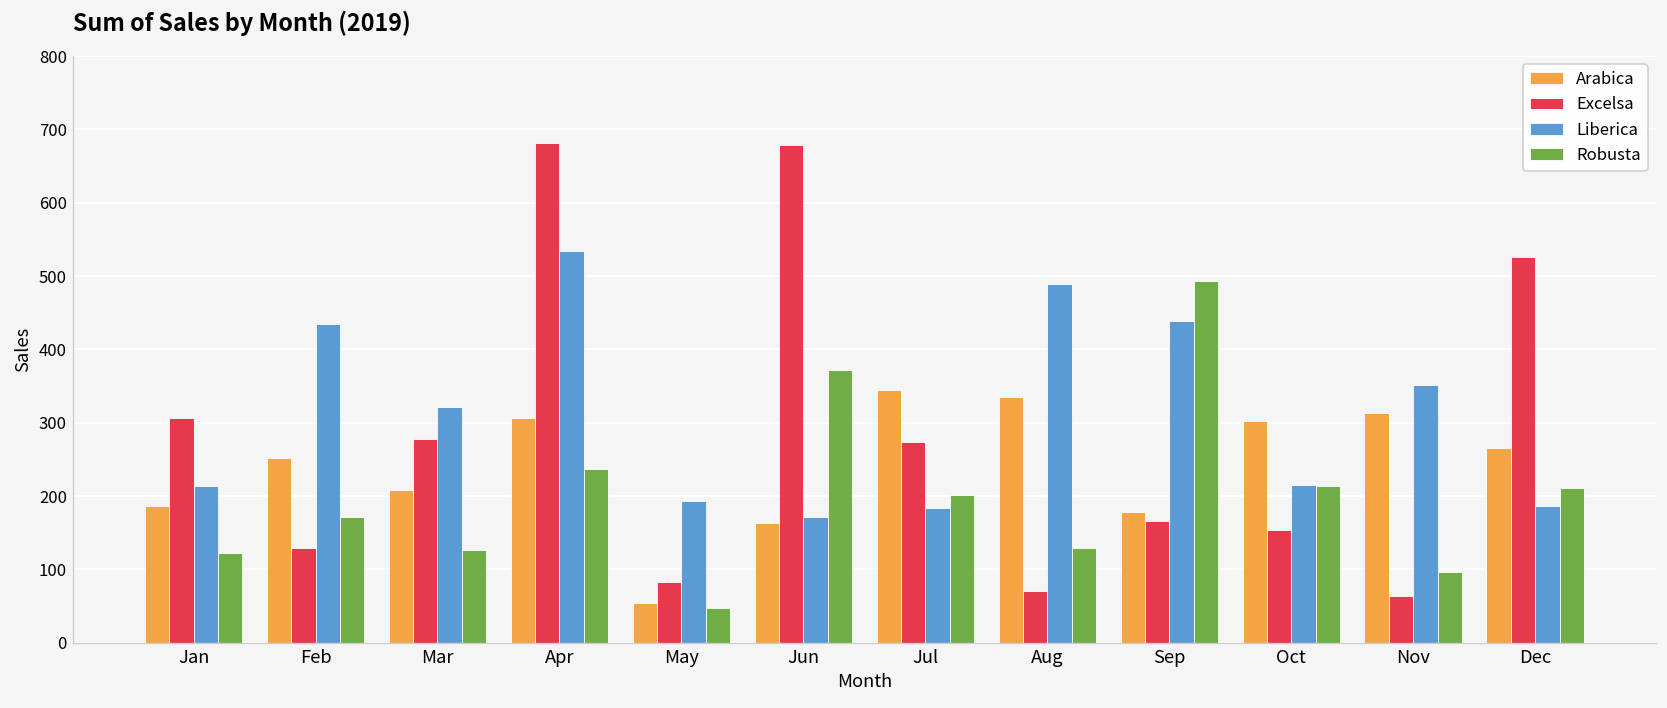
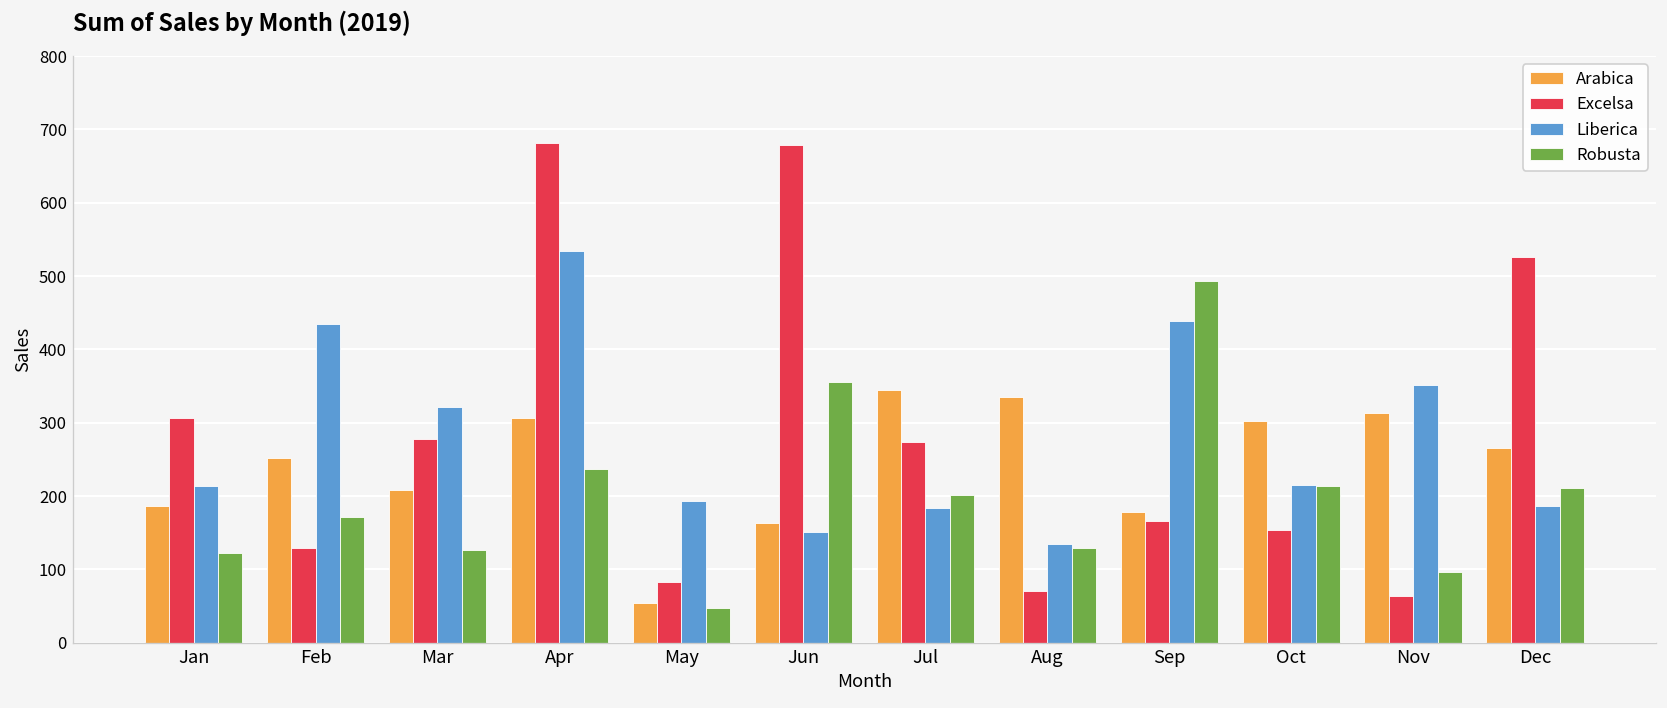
  {
    "Arabica": {
      "Jan": 190,
      "Feb": 250,
      "Mar": 210,
      "Apr": 310,
      "May": 50,
      "Jun": 160,
      "Jul": 350,
      "Aug": 330,
      "Sep": 180,
      "Oct": 300,
      "Nov": 310,
      "Dec": 270
    },
    "Excelsa": {
      "Jan": 310,
      "Feb": 130,
      "Mar": 280,
      "Apr": 680,
      "May": 80,
      "Jun": 680,
      "Jul": 270,
      "Aug": 70,
      "Sep": 170,
      "Oct": 150,
      "Nov": 60,
      "Dec": 530
    },
    "Liberica": {
      "Jan": 210,
      "Feb": 430,
      "Mar": 320,
      "Apr": 530,
      "May": 190,
-     "Jun": 170,
+     "Jun": 150,
      "Jul": 180,
-     "Aug": 490,
+     "Aug": 130,
      "Sep": 440,
      "Oct": 220,
      "Nov": 350,
      "Dec": 190
    },
    "Robusta": {
      "Jan": 120,
      "Feb": 170,
      "Mar": 130,
      "Apr": 240,
      "May": 50,
-     "Jun": 370,
+     "Jun": 360,
      "Jul": 200,
      "Aug": 130,
      "Sep": 490,
      "Oct": 210,
      "Nov": 100,
      "Dec": 210
    }
  }
